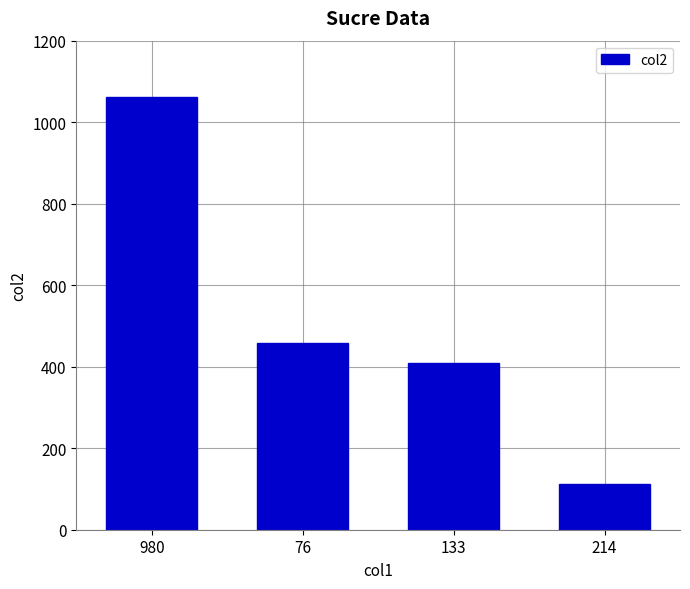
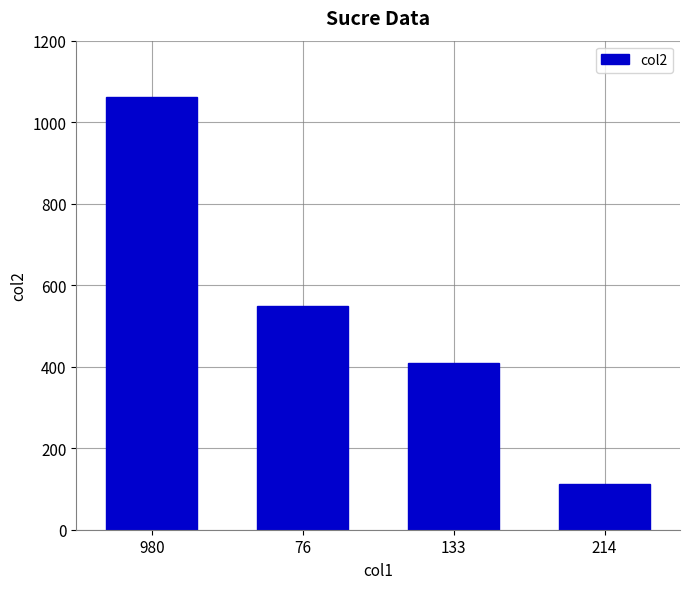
  {
    "980": 1060,
-   "76": 460,
+   "76": 550,
    "133": 410,
    "214": 110
  }
